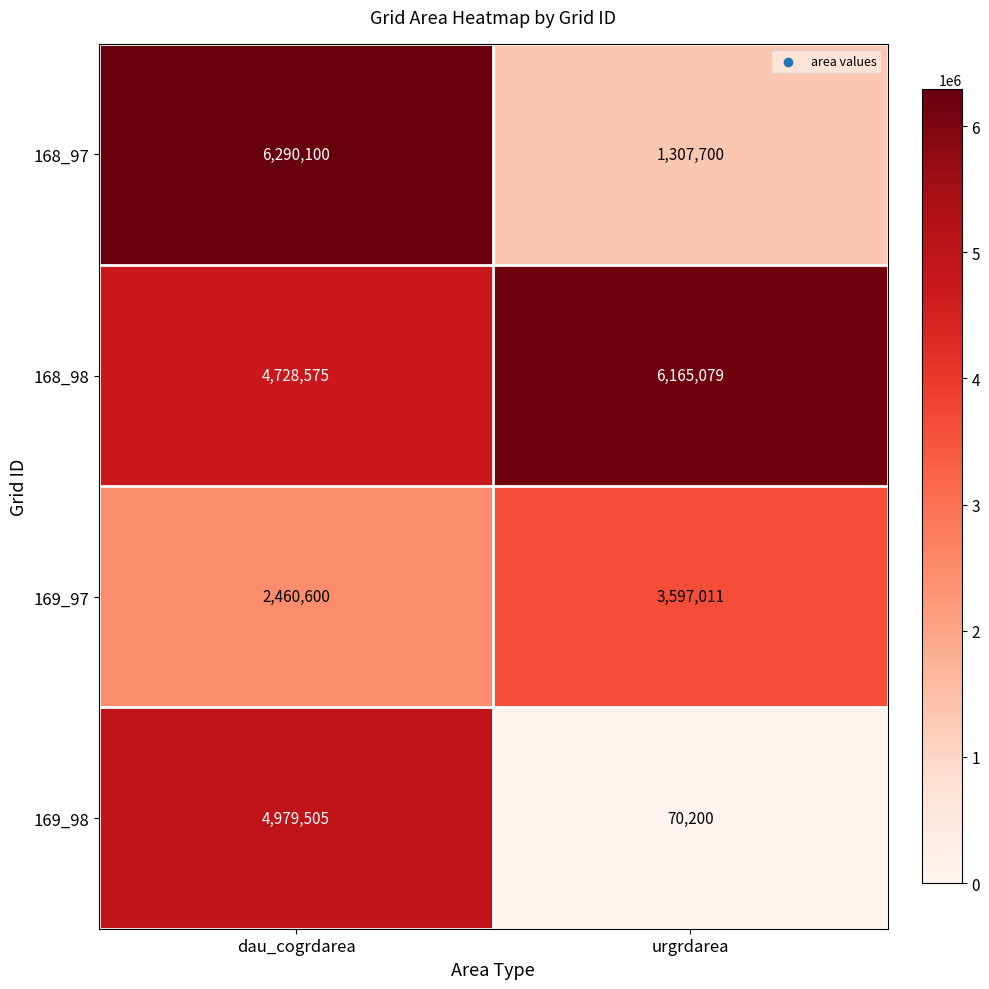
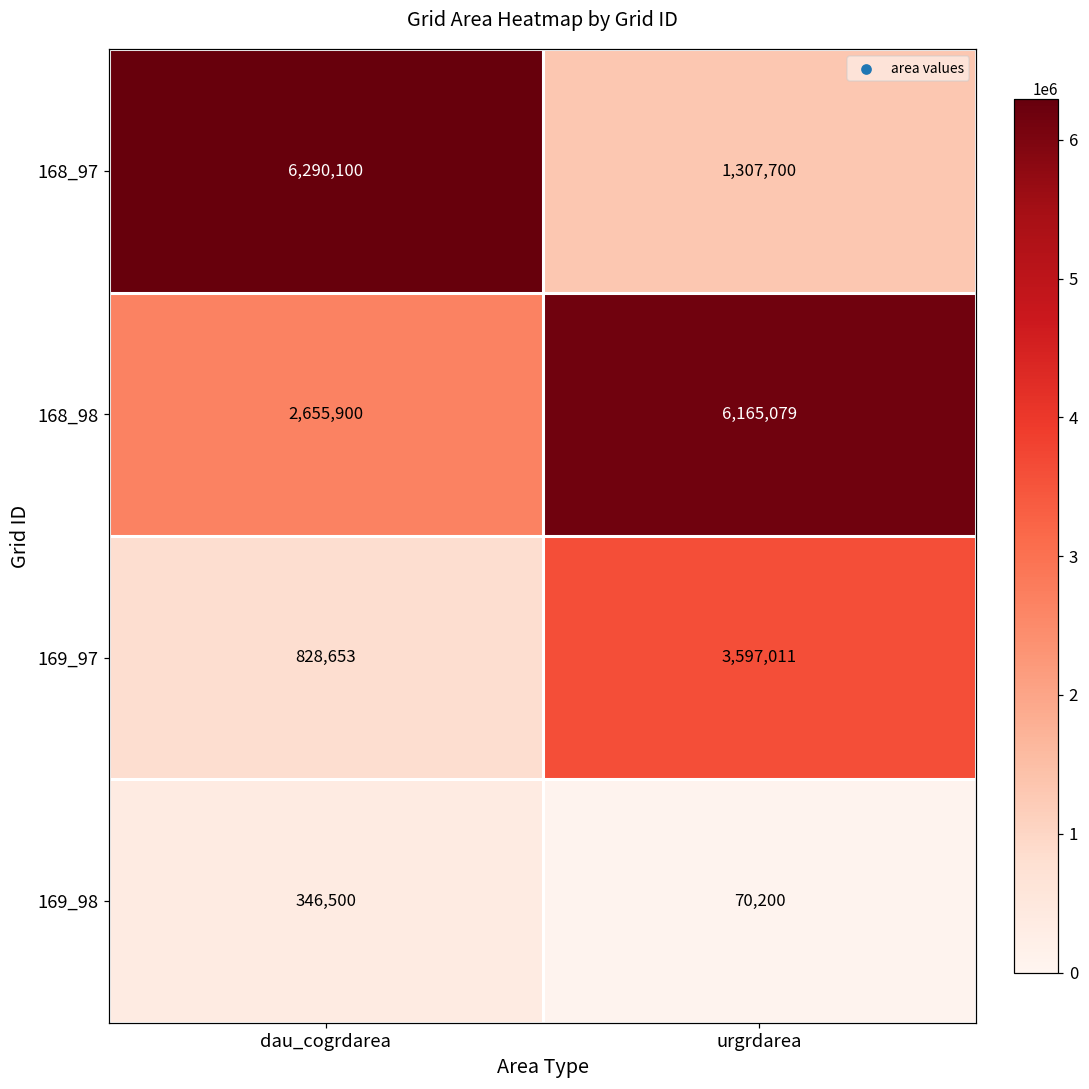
  {
    "168_97": {
      "dau_cogrdarea": "6,290,100",
      "urgrdarea": "1,307,700"
    },
    "168_98": {
-     "dau_cogrdarea": "4,728,575",
+     "dau_cogrdarea": "2,655,900",
      "urgrdarea": "6,165,079"
    },
    "169_97": {
-     "dau_cogrdarea": "2,460,600",
+     "dau_cogrdarea": "828,653",
      "urgrdarea": "3,597,011"
    },
    "169_98": {
-     "dau_cogrdarea": "4,979,505",
+     "dau_cogrdarea": "346,500",
      "urgrdarea": "70,200"
    }
  }
